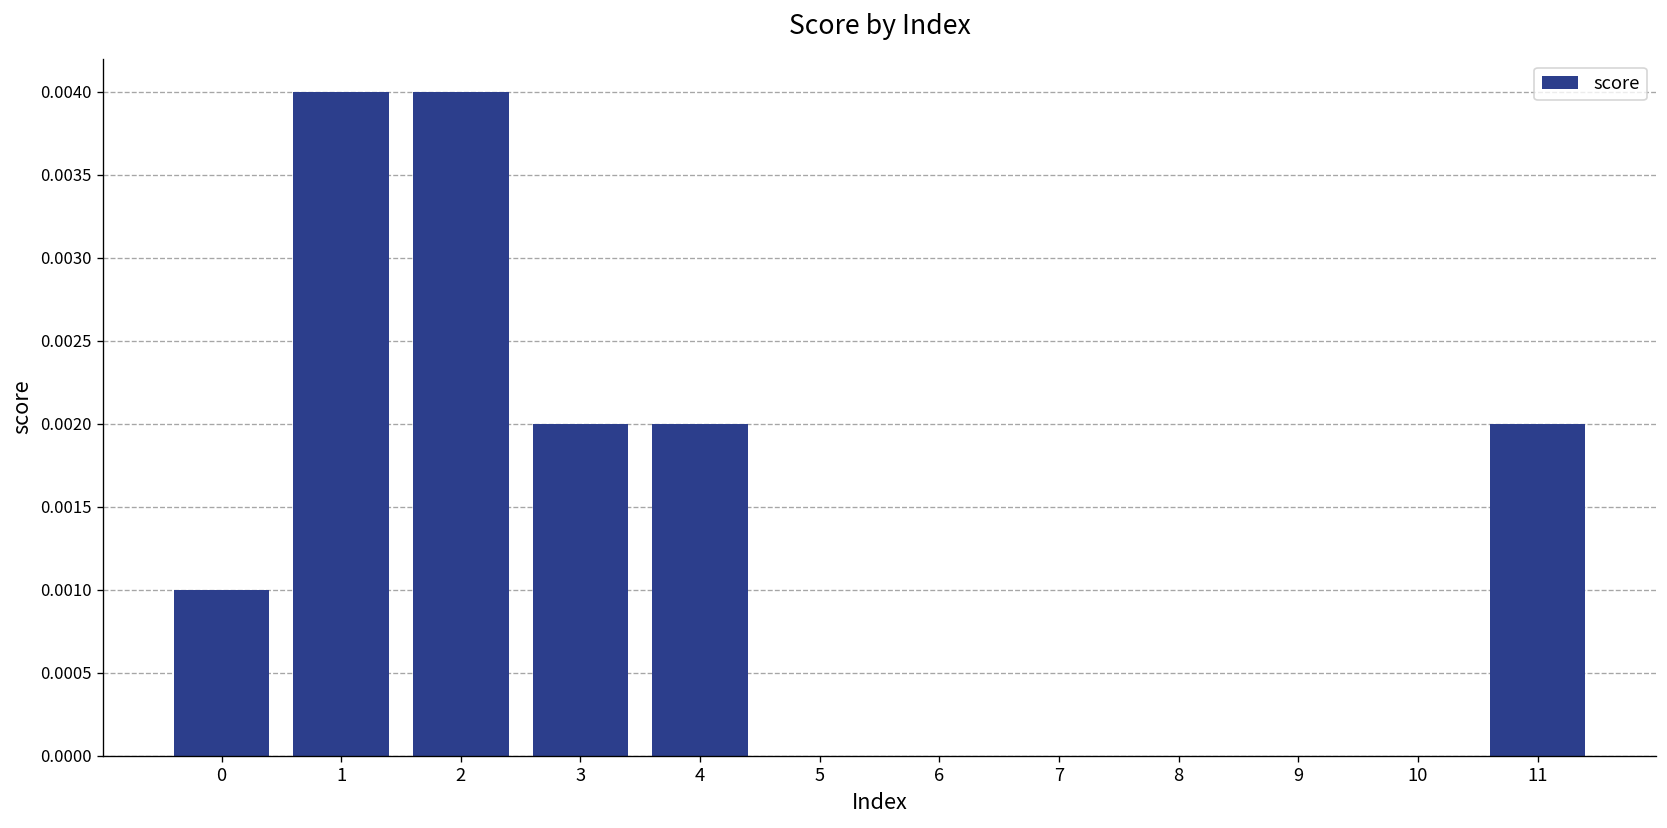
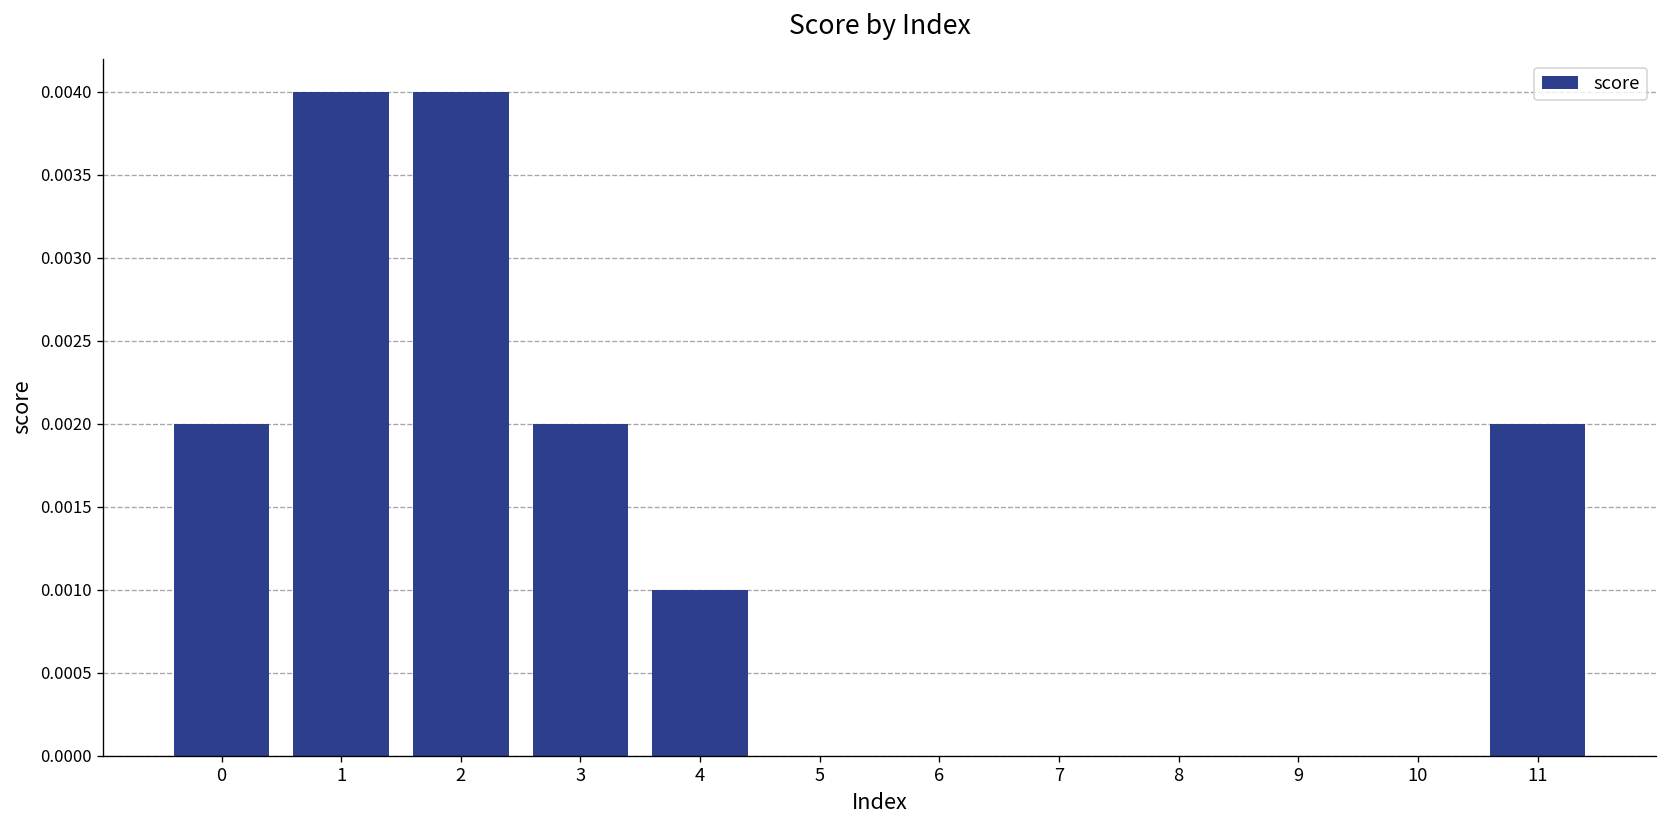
  {
-   "0": 0.001,
+   "0": 0.002,
    "1": 0.004,
    "2": 0.004,
    "3": 0.002,
-   "4": 0.002,
+   "4": 0.001,
    "5": 0.000,
    "6": 0.000,
    "7": 0.000,
    "8": 0.000,
    "9": 0.000,
    "10": 0.000,
    "11": 0.002
  }
